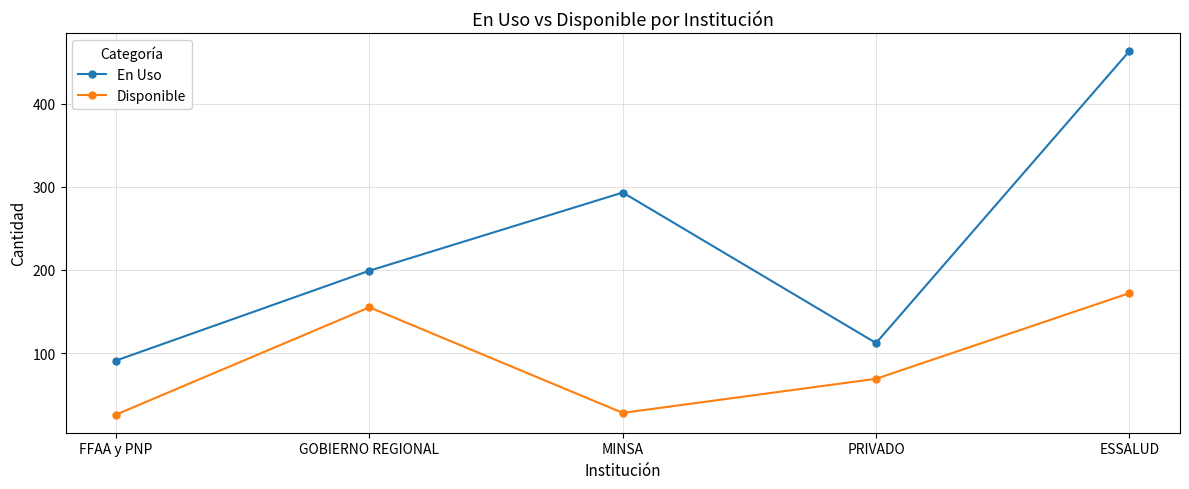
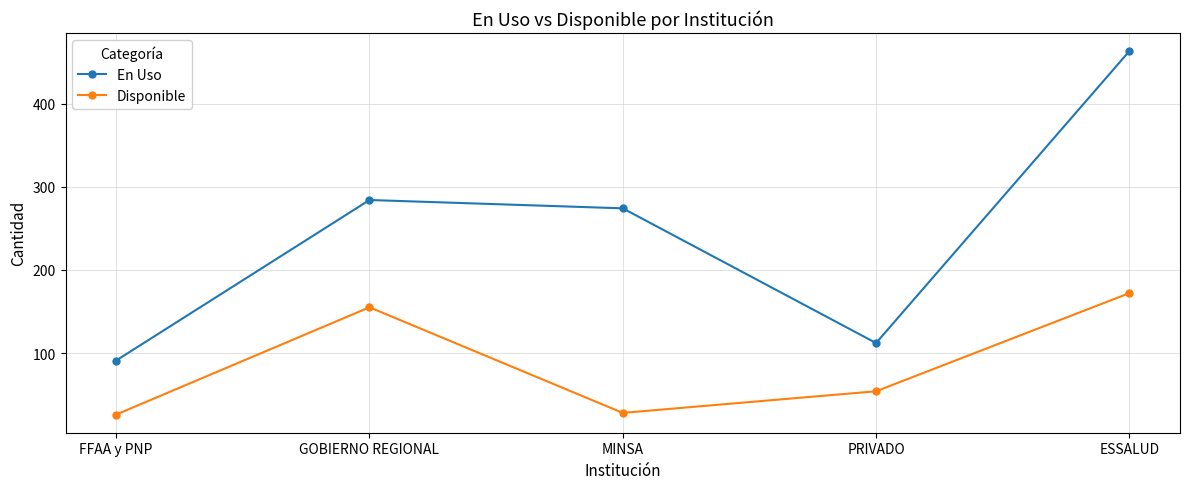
  {
    "En Uso": {
      "FFAA y PNP": 90,
-     "GOBIERNO REGIONAL": 200,
-     "MINSA": 290,
+     "GOBIERNO REGIONAL": 280,
+     "MINSA": 270,
      "PRIVADO": 110,
      "ESSALUD": 460
    },
    "Disponible": {
      "FFAA y PNP": 30,
      "GOBIERNO REGIONAL": 160,
      "MINSA": 30,
-     "PRIVADO": 70,
+     "PRIVADO": 50,
      "ESSALUD": 170
    }
  }
